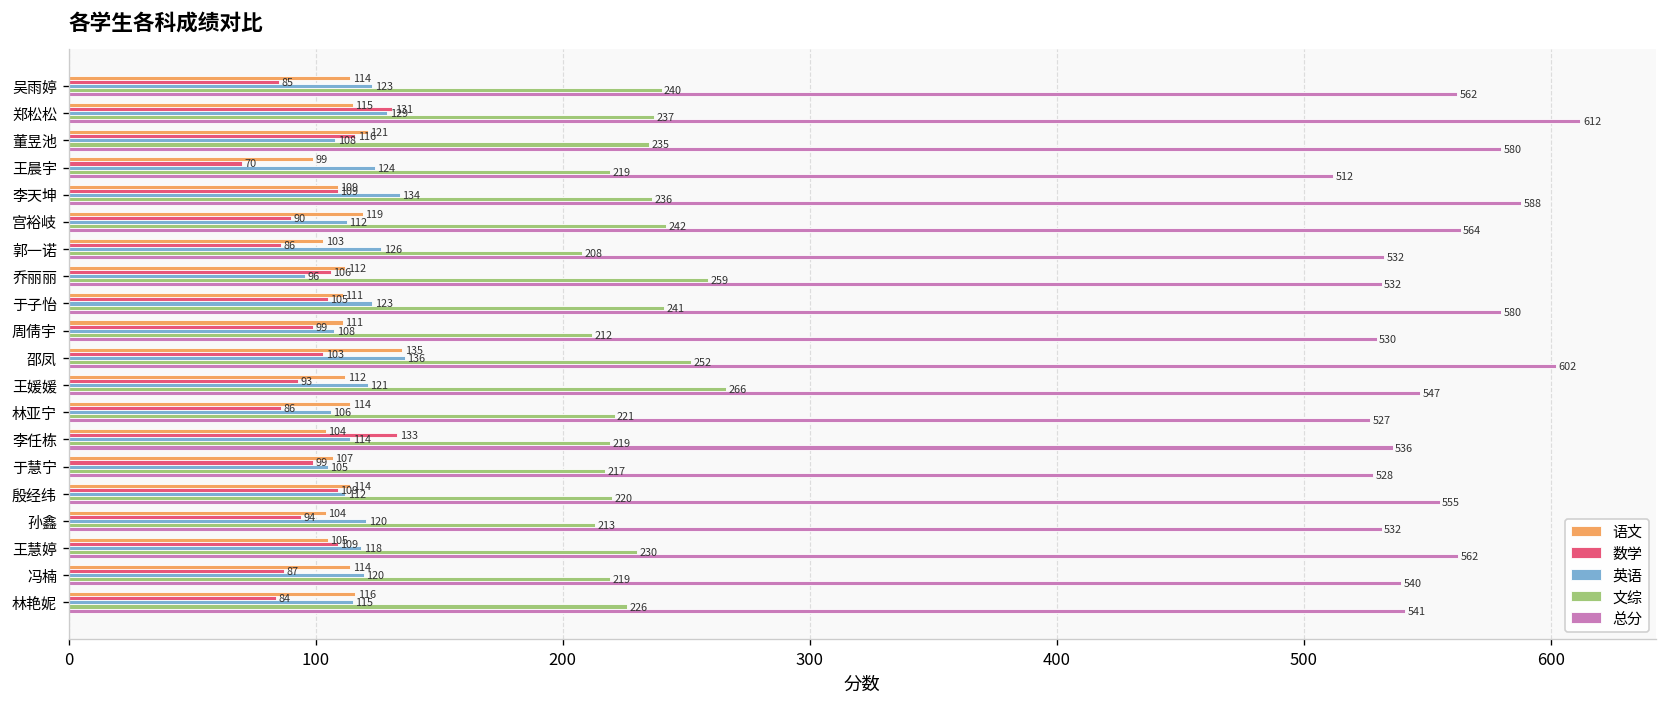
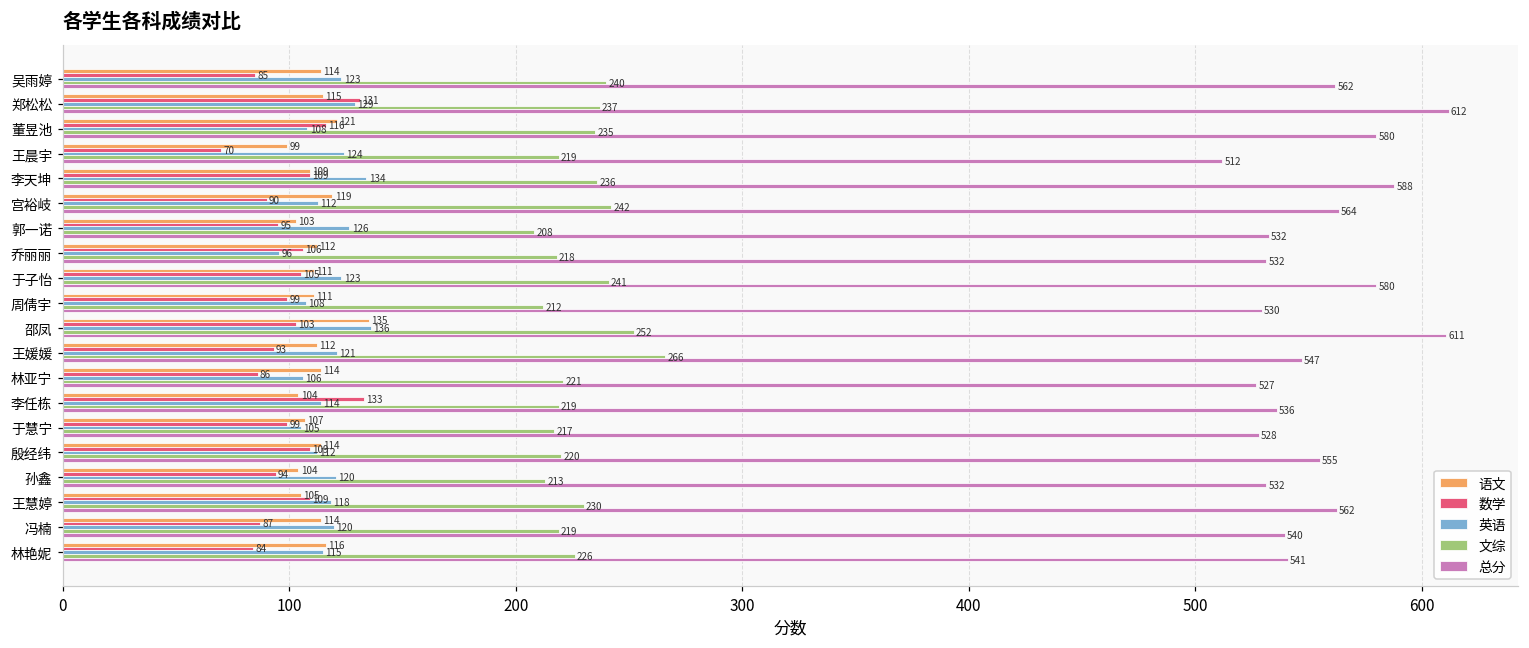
  {
    "语文": {
      "吴雨婷": 114,
      "郑松松": 115,
      "王晨宇": 99,
      "宫裕岐": 119,
      "郭一诺": 103,
      "乔丽丽": 112,
      "于子怡": 111,
      "周倩宇": 111,
      "王媛媛": 112,
      "林亚宁": 114,
      "李任栋": 104,
      "孙鑫": 104,
      "冯楠": 114
    },
    "数学": {
      "吴雨婷": 85,
      "王晨宇": 70,
      "宫裕岐": 90,
-     "郭一诺": 86,
+     "郭一诺": 95,
      "乔丽丽": 106,
      "于子怡": 105,
      "周倩宇": 99,
      "邵凤": 103,
      "王媛媛": 93,
      "林亚宁": 86,
      "李任栋": 133,
      "于慧宁": 99,
      "孙鑫": 94,
      "冯楠": 87,
      "林艳妮": 84
    },
    "英语": {
      "吴雨婷": 123,
      "董昱池": 108,
      "王晨宇": 124,
      "李天坤": 134,
      "宫裕岐": 112,
      "郭一诺": 126,
      "乔丽丽": 96,
      "于子怡": 123,
      "周倩宇": 108,
      "王媛媛": 121,
      "林亚宁": 106,
      "李任栋": 114,
      "孙鑫": 120,
      "王慧婷": 118,
      "冯楠": 120
    },
    "文综": {
      "吴雨婷": 240,
      "郑松松": 237,
      "董昱池": 235,
      "王晨宇": 219,
      "李天坤": 236,
      "宫裕岐": 242,
      "郭一诺": 208,
-     "乔丽丽": 259,
+     "乔丽丽": 218,
      "于子怡": 241,
      "周倩宇": 212,
      "邵凤": 252,
      "王媛媛": 266,
      "林亚宁": 221,
      "李任栋": 219,
      "于慧宁": 217,
      "殷经纬": 220,
      "孙鑫": 213,
      "王慧婷": 230,
      "冯楠": 219,
      "林艳妮": 226
    },
    "总分": {
      "吴雨婷": 562,
      "郑松松": 612,
      "董昱池": 580,
      "王晨宇": 512,
      "李天坤": 588,
      "宫裕岐": 564,
      "郭一诺": 532,
      "乔丽丽": 532,
      "于子怡": 580,
      "周倩宇": 530,
-     "邵凤": 602,
+     "邵凤": 611,
      "王媛媛": 547,
      "林亚宁": 527,
      "李任栋": 536,
      "于慧宁": 528,
      "殷经纬": 555,
      "孙鑫": 532,
      "王慧婷": 562,
      "冯楠": 540,
      "林艳妮": 541
    }
  }
